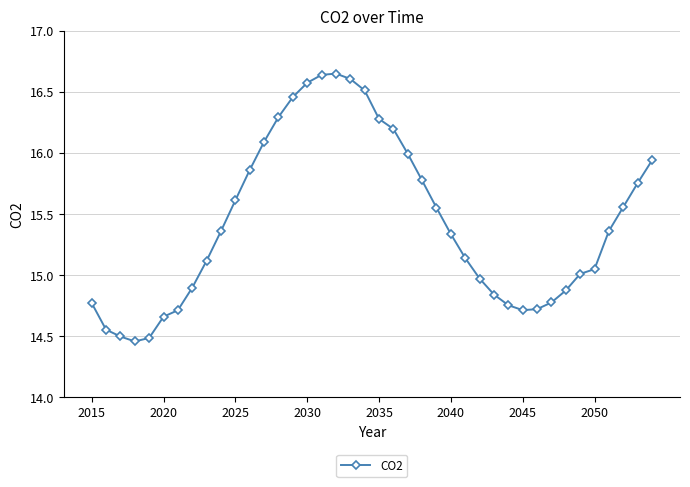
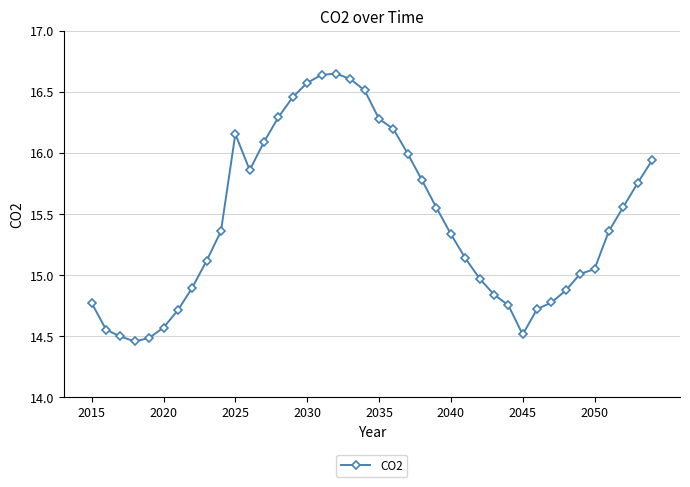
  {
    "2015": 14.77,
-   "2020": 14.66,
-   "2025": 15.61,
+   "2020": 14.57,
+   "2025": 16.16,
    "2030": 16.58,
    "2035": 16.28,
    "2040": 15.34,
-   "2045": 14.71,
+   "2045": 14.51,
    "2050": 15.05
  }
